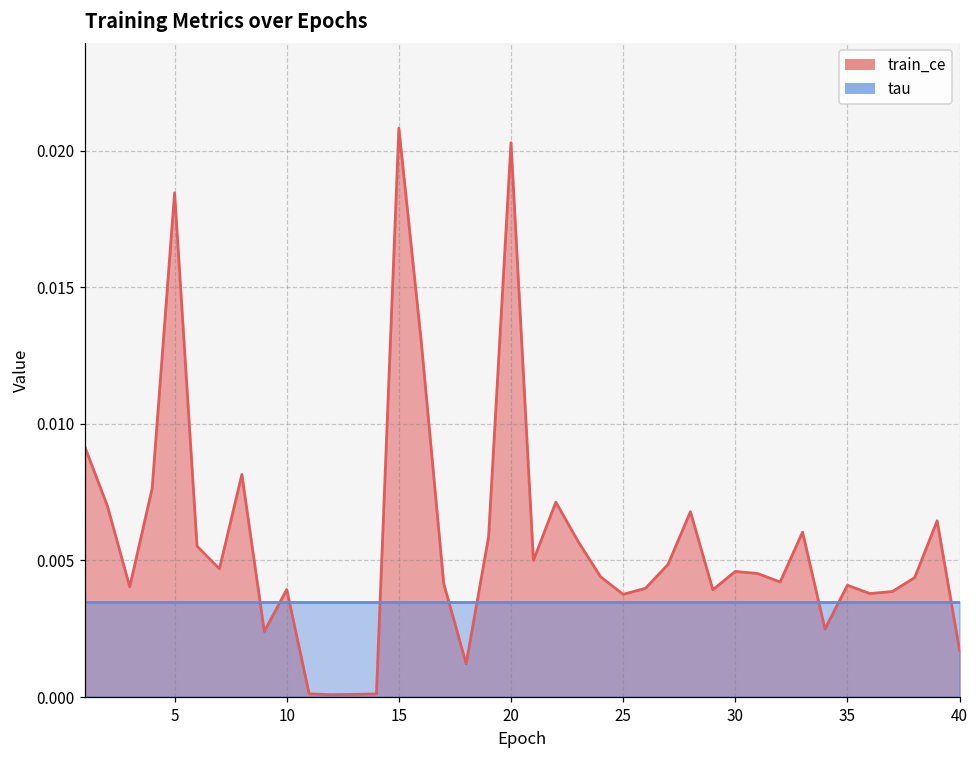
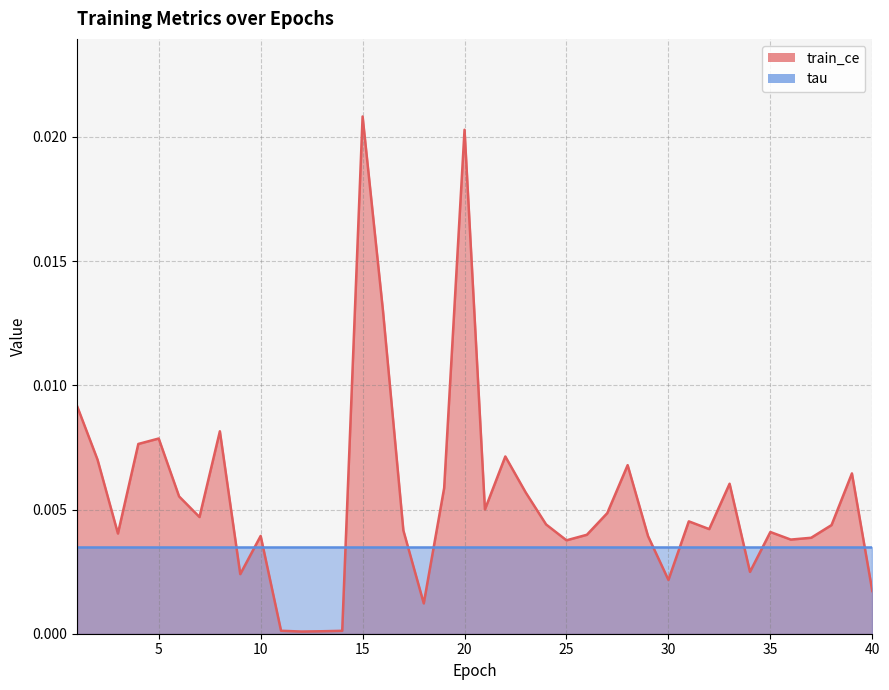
  {
    "train_ce": {
-     "5": 0.0185,
+     "5": 0.0079,
      "10": 0.0039,
      "15": 0.0208,
      "20": 0.0203,
      "25": 0.0038,
-     "30": 0.0046,
+     "30": 0.0022,
      "35": 0.0041,
      "40": 0.0017
    },
    "tau": {
      "5": 0.0035,
      "10": 0.0035,
      "15": 0.0035,
      "20": 0.0035,
      "25": 0.0035,
      "30": 0.0035,
      "35": 0.0035,
      "40": 0.0035
    }
  }
